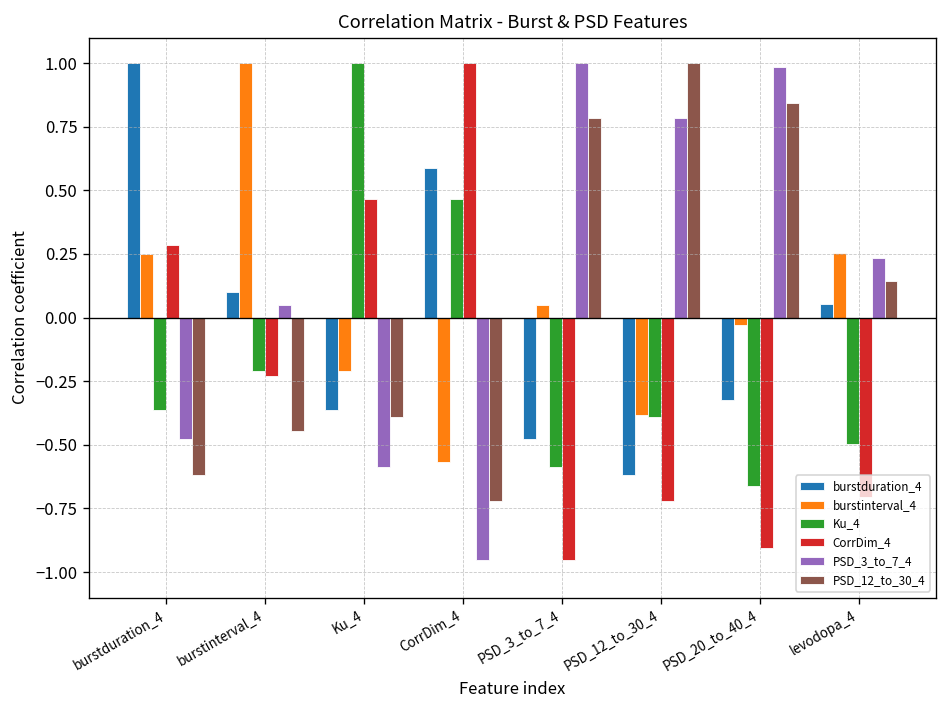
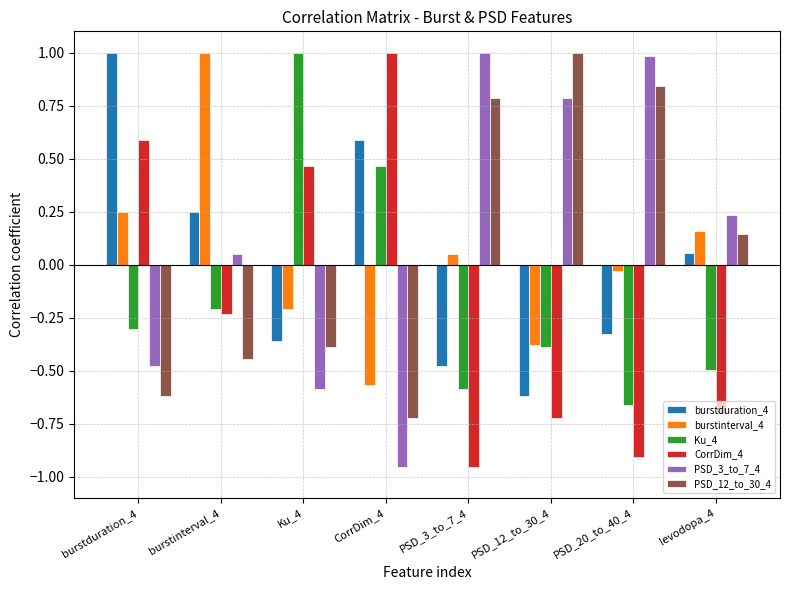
  {
    "burstduration_4": {
      "burstduration_4": 1.00,
-     "burstinterval_4": 0.10,
+     "burstinterval_4": 0.25,
      "Ku_4": -0.36,
      "CorrDim_4": 0.59,
      "PSD_3_to_7_4": -0.48,
      "PSD_12_to_30_4": -0.62,
      "PSD_20_to_40_4": -0.33,
      "levodopa_4": 0.05
    },
    "burstinterval_4": {
      "burstduration_4": 0.25,
      "burstinterval_4": 1.00,
      "Ku_4": -0.21,
      "CorrDim_4": -0.57,
      "PSD_3_to_7_4": 0.05,
      "PSD_12_to_30_4": -0.38,
      "PSD_20_to_40_4": -0.03,
-     "levodopa_4": 0.25
+     "levodopa_4": 0.16
    },
    "Ku_4": {
-     "burstduration_4": -0.36,
+     "burstduration_4": -0.31,
      "burstinterval_4": -0.21,
      "Ku_4": 1.00,
      "CorrDim_4": 0.47,
      "PSD_3_to_7_4": -0.59,
      "PSD_12_to_30_4": -0.39,
      "PSD_20_to_40_4": -0.66,
      "levodopa_4": -0.50
    },
    "CorrDim_4": {
-     "burstduration_4": 0.28,
+     "burstduration_4": 0.59,
      "burstinterval_4": -0.23,
      "Ku_4": 0.47,
      "CorrDim_4": 1.00,
      "PSD_3_to_7_4": -0.95,
      "PSD_12_to_30_4": -0.72,
      "PSD_20_to_40_4": -0.91
    },
    "PSD_3_to_7_4": {
      "burstduration_4": -0.48,
      "burstinterval_4": 0.05,
      "Ku_4": -0.59,
      "CorrDim_4": -0.95,
      "PSD_3_to_7_4": 1.00,
      "PSD_12_to_30_4": 0.78,
      "PSD_20_to_40_4": 0.98,
      "levodopa_4": 0.23
    },
    "PSD_12_to_30_4": {
      "burstduration_4": -0.62,
      "burstinterval_4": -0.45,
      "Ku_4": -0.39,
      "CorrDim_4": -0.72,
      "PSD_3_to_7_4": 0.78,
      "PSD_12_to_30_4": 1.00,
      "PSD_20_to_40_4": 0.84,
      "levodopa_4": 0.14
    }
  }
